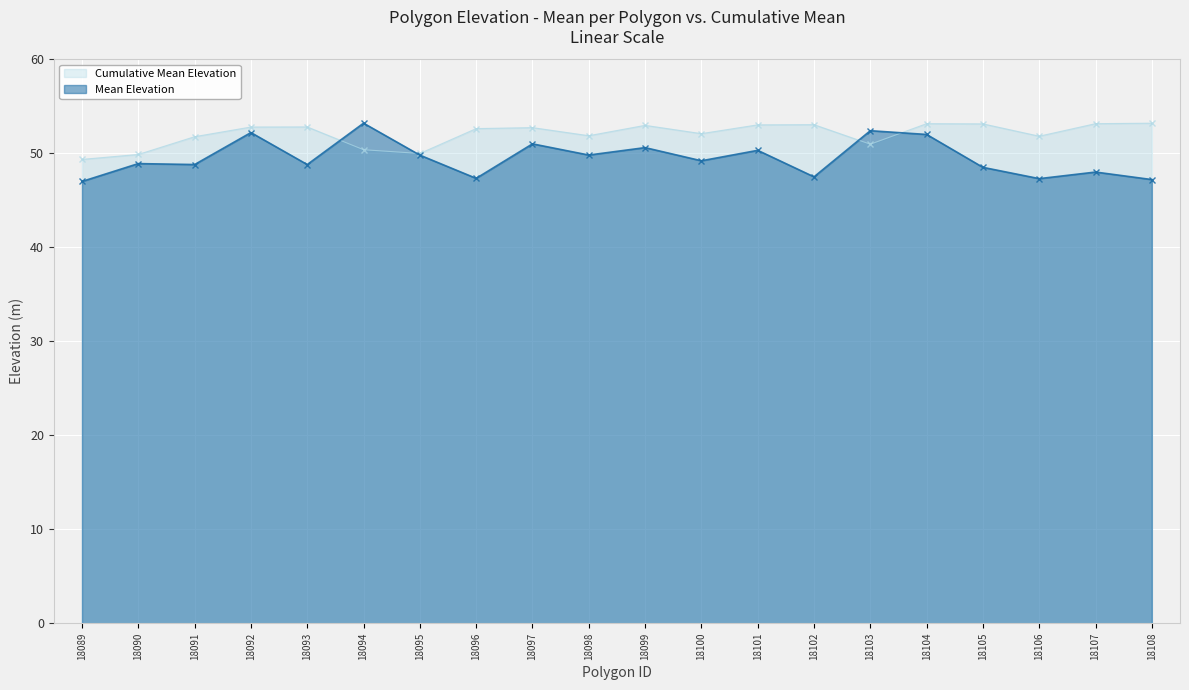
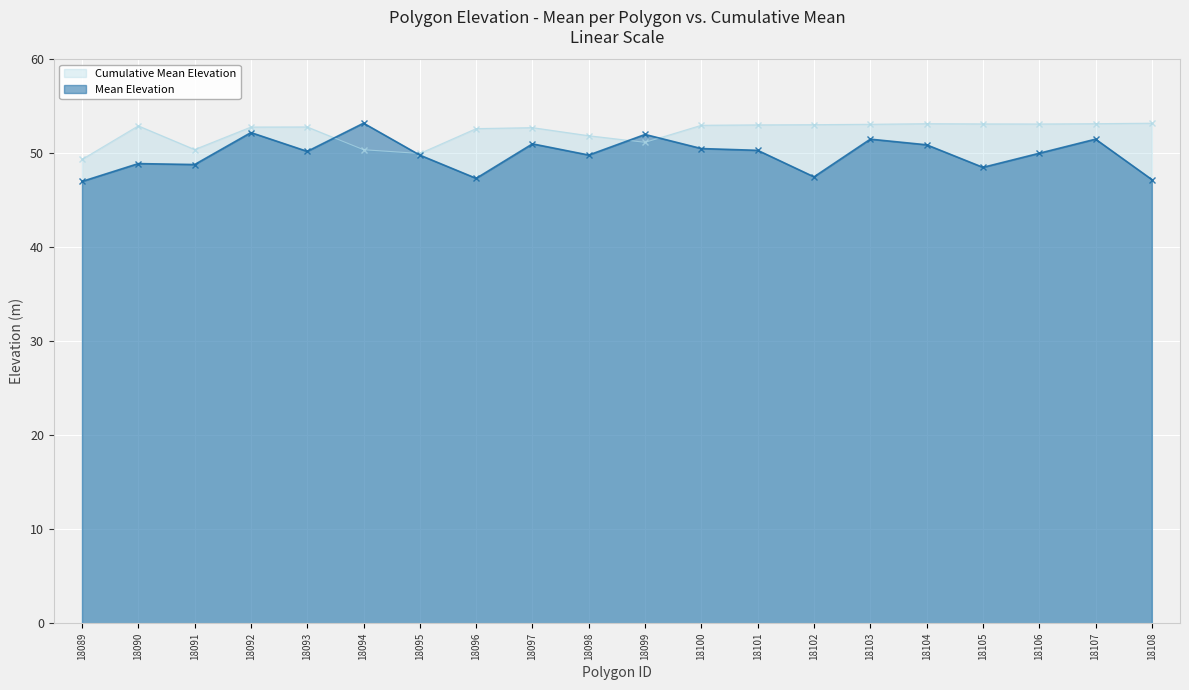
  {
    "Cumulative Mean Elevation": {
      "18089": 49,
-     "18090": 50,
-     "18091": 52,
+     "18090": 53,
+     "18091": 50,
      "18092": 53,
      "18093": 53,
      "18094": 50,
      "18096": 53,
      "18097": 53,
      "18098": 52,
-     "18099": 53,
-     "18100": 52,
+     "18099": 51,
+     "18100": 53,
      "18101": 53,
      "18102": 53,
-     "18103": 51,
+     "18103": 53,
      "18104": 53,
      "18105": 53,
-     "18106": 52,
+     "18106": 53,
      "18107": 53,
      "18108": 53
    },
    "Mean Elevation": {
      "18089": 47,
      "18090": 49,
      "18091": 49,
      "18092": 52,
-     "18093": 49,
+     "18093": 50,
      "18094": 53,
      "18096": 47,
      "18097": 51,
      "18098": 50,
-     "18099": 51,
-     "18100": 49,
+     "18099": 52,
+     "18100": 51,
      "18101": 50,
      "18102": 47,
-     "18103": 52.4,
-     "18104": 52,
+     "18103": 51.5,
+     "18104": 51,
      "18105": 49,
-     "18106": 47,
-     "18107": 48,
+     "18106": 50,
+     "18107": 52,
      "18108": 47
    }
  }
